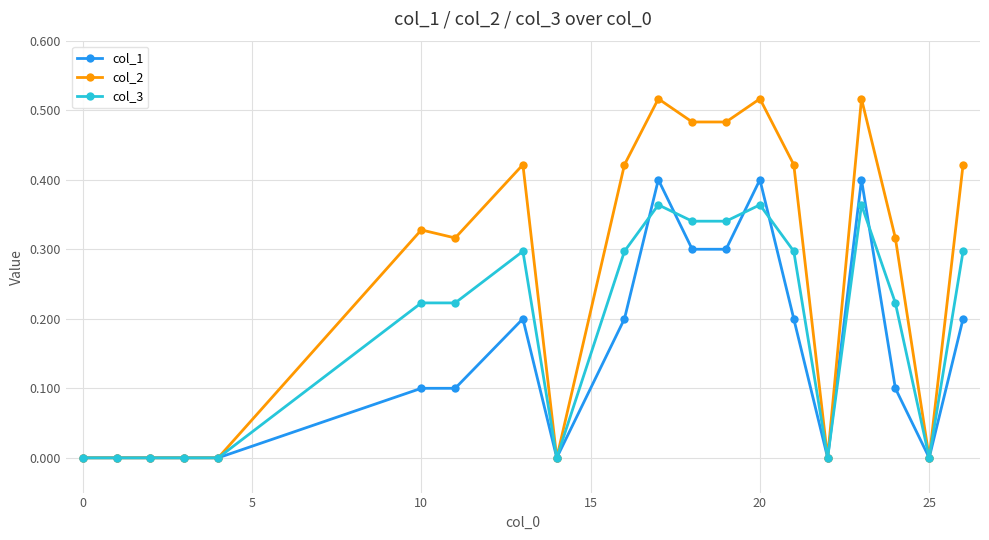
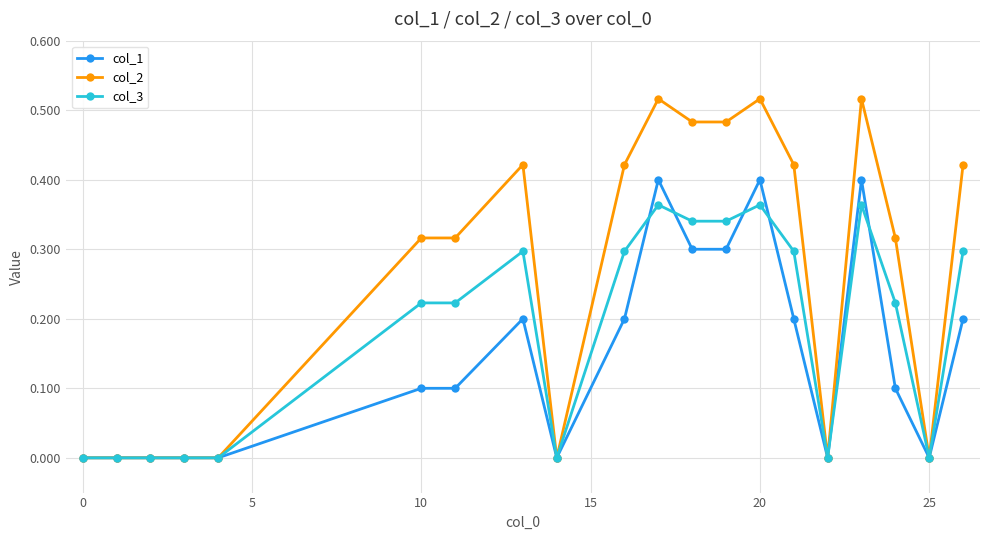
  {
    "col_2": {
-     "10": 0.33,
+     "10": 0.32,
      "20": 0.52
    }
  }
